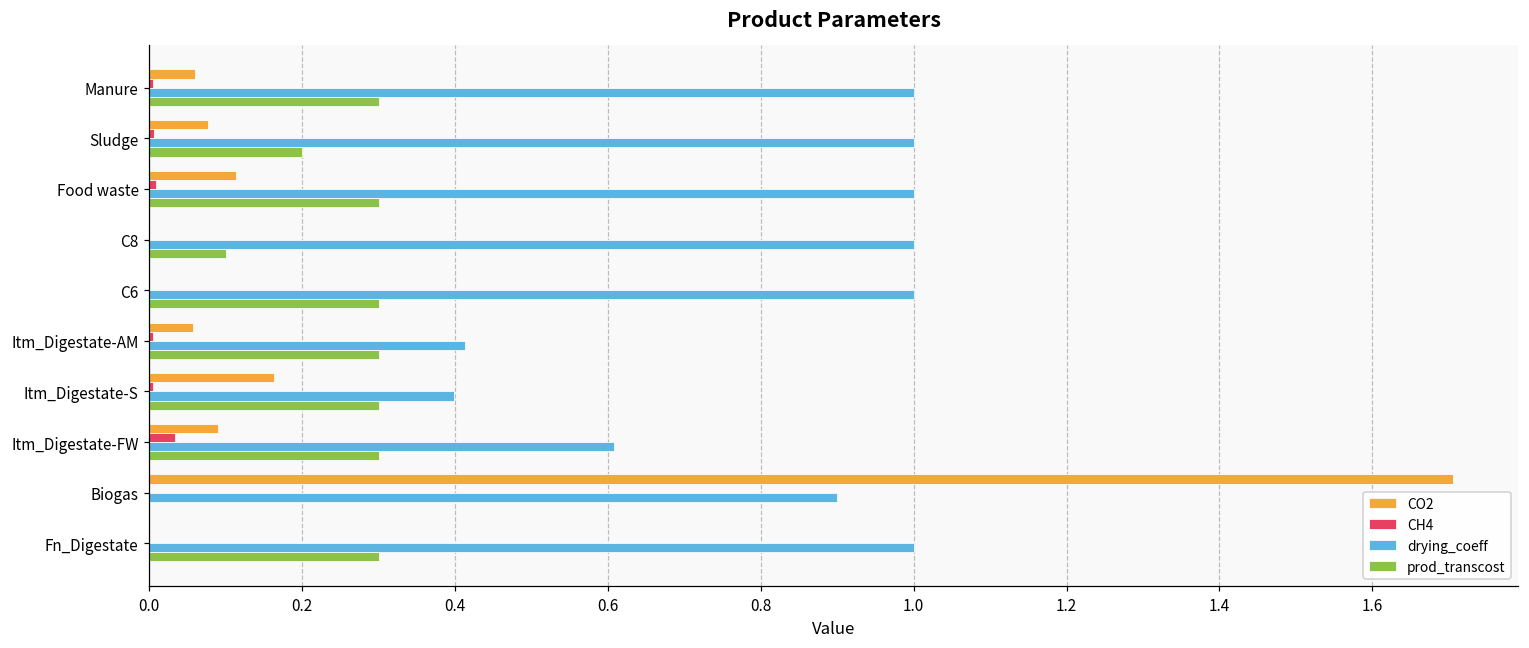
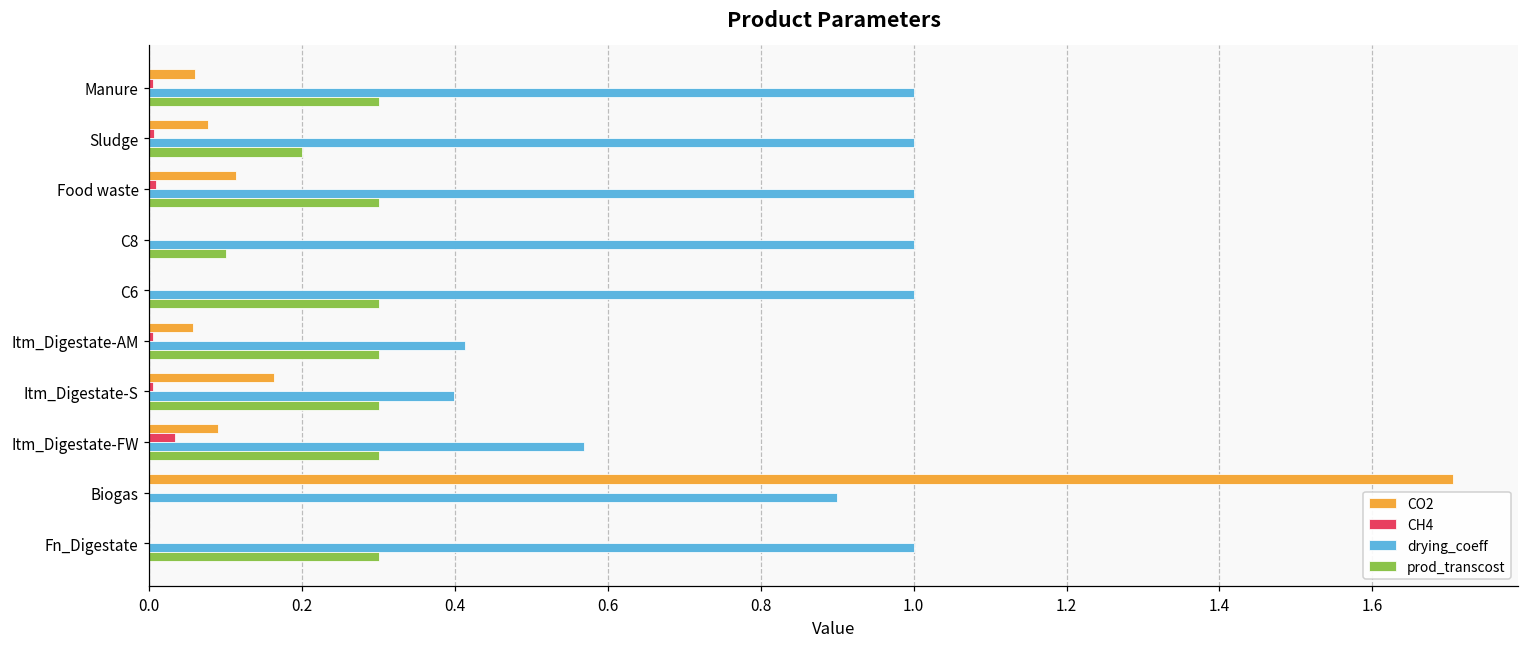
  {
    "CO2": {
      "Manure": 0.06,
      "Sludge": 0.08,
      "Food waste": 0.11,
      "C8": 0.00,
      "C6": 0.00,
      "Itm_Digestate-AM": 0.06,
      "Itm_Digestate-S": 0.16,
      "Itm_Digestate-FW": 0.09,
      "Biogas": 1.71,
      "Fn_Digestate": 0.00
    },
    "CH4": {
      "Manure": 0.00,
      "Sludge": 0.01,
      "Food waste": 0.01,
      "C8": 0.00,
      "C6": 0.00,
      "Itm_Digestate-AM": 0.00,
      "Itm_Digestate-S": 0.01,
      "Itm_Digestate-FW": 0.03,
      "Biogas": 0.00,
      "Fn_Digestate": 0.00
    },
    "drying_coeff": {
      "Manure": 1.00,
      "Sludge": 1.00,
      "Food waste": 1.00,
      "C8": 1.00,
      "C6": 1.00,
      "Itm_Digestate-AM": 0.41,
      "Itm_Digestate-S": 0.40,
-     "Itm_Digestate-FW": 0.61,
+     "Itm_Digestate-FW": 0.57,
      "Biogas": 0.90,
      "Fn_Digestate": 1.00
    },
    "prod_transcost": {
      "Manure": 0.30,
      "Sludge": 0.20,
      "Food waste": 0.30,
      "C8": 0.10,
      "C6": 0.30,
      "Itm_Digestate-AM": 0.30,
      "Itm_Digestate-S": 0.30,
      "Itm_Digestate-FW": 0.30,
      "Biogas": 0.00,
      "Fn_Digestate": 0.30
    }
  }
